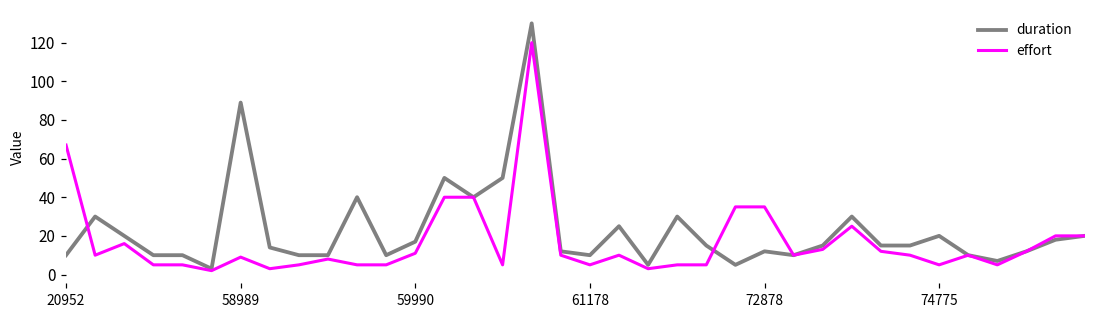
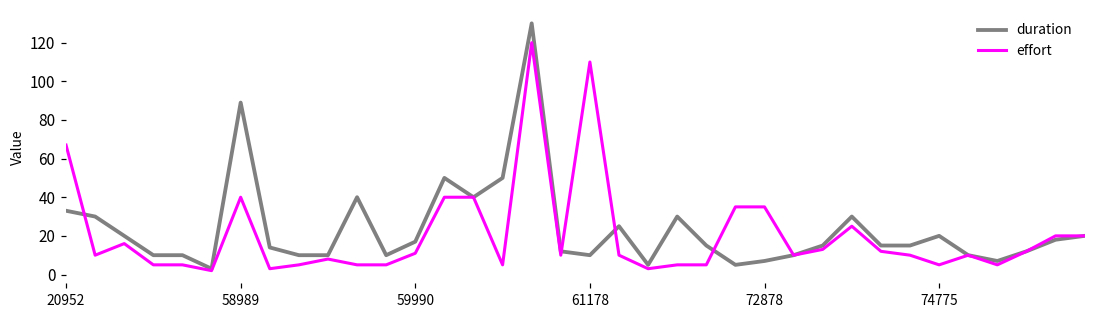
  {
    "duration": {
-     "20952": 10,
+     "20952": 33,
      "58989": 89,
      "59990": 17,
      "61178": 10,
-     "72878": 12,
+     "72878": 7,
      "74775": 20
    },
    "effort": {
      "20952": 67,
-     "58989": 9,
+     "58989": 40,
      "59990": 11,
-     "61178": 5,
+     "61178": 110,
      "72878": 35,
      "74775": 5
    }
  }
